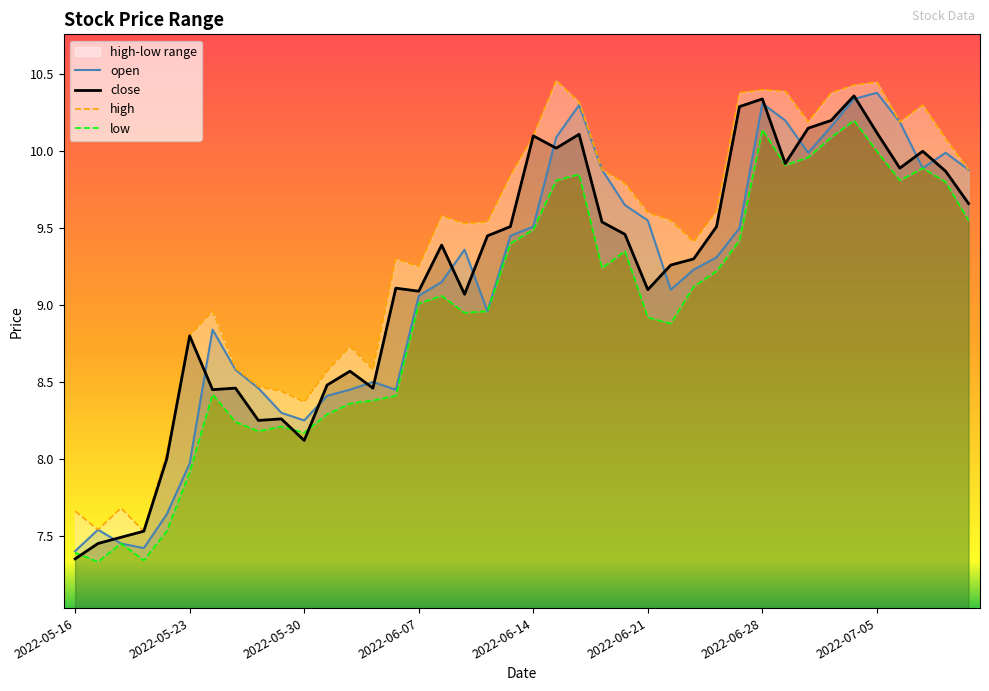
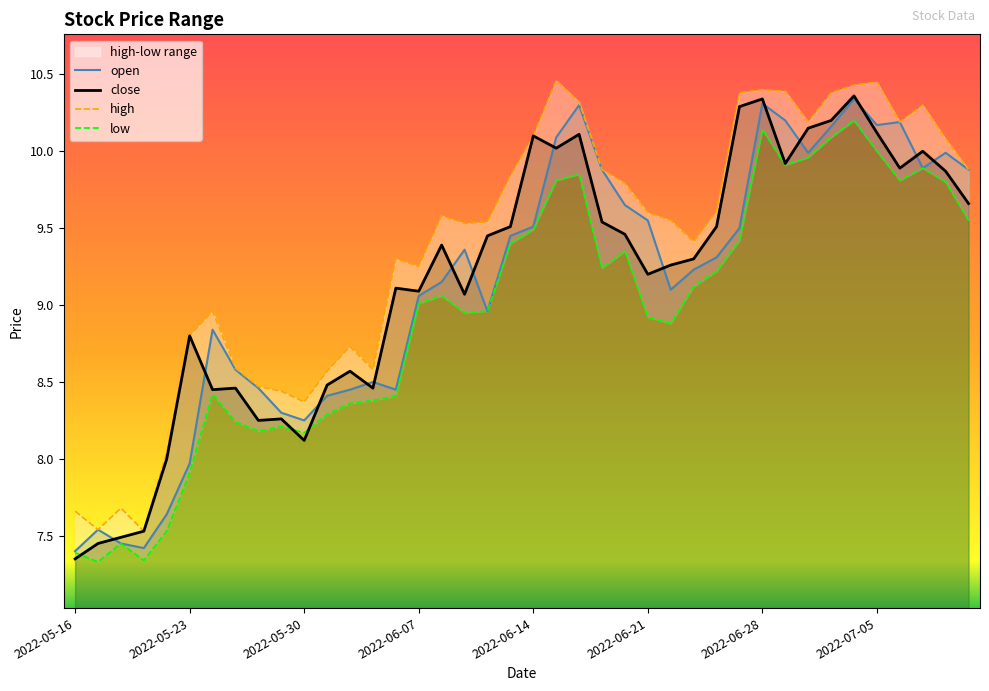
  {
    "open": {
      "2022-05-23": 7.97,
      "2022-05-30": 8.25,
      "2022-06-07": 9.06,
      "2022-06-14": 9.51,
      "2022-06-21": 9.55,
      "2022-06-28": 10.31,
-     "2022-07-05": 10.38
+     "2022-07-05": 10.17
    },
    "close": {
      "2022-05-16": 7.35,
      "2022-05-30": 8.12,
      "2022-06-07": 9.1,
-     "2022-06-21": 9.1,
+     "2022-06-21": 9.2,
      "2022-06-28": 10.34,
      "2022-07-05": 10.12
    },
    "high-low range": {
      "2022-05-16": 7.66,
      "2022-05-30": 8.37,
      "2022-06-07": 9.25,
      "2022-06-21": 9.60,
      "2022-06-28": 10.40,
      "2022-07-05": 10.45
    },
    "low": {
      "2022-05-23": 7.91,
      "2022-05-30": 8.17,
      "2022-06-07": 9.01,
      "2022-06-14": 9.49,
      "2022-06-21": 8.92,
      "2022-06-28": 10.14,
      "2022-07-05": 10.00
    }
  }
